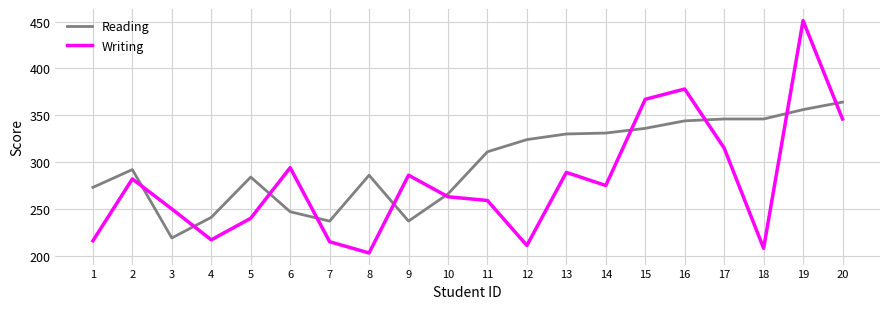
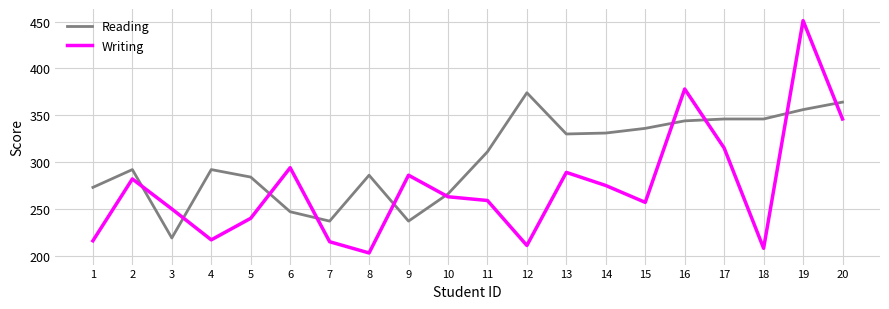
  {
    "Reading": {
      "1": 270,
      "2": 290,
      "3": 220,
-     "4": 240,
+     "4": 290,
      "5": 280,
      "6": 250,
      "7": 240,
      "8": 290,
      "9": 240,
      "10": 270,
      "11": 310,
-     "12": 320,
+     "12": 370,
      "13": 330,
      "14": 330,
      "15": 340,
      "16": 340,
      "17": 350,
      "18": 350,
      "19": 360,
      "20": 360
    },
    "Writing": {
      "1": 220,
      "2": 280,
      "3": 250,
      "4": 220,
      "5": 240,
      "6": 290,
      "7": 220,
      "8": 200,
      "9": 290,
      "10": 260,
      "11": 260,
      "12": 210,
      "13": 290,
      "14": 280,
-     "15": 370,
+     "15": 260,
      "16": 380,
      "17": 320,
      "18": 210,
      "19": 450,
      "20": 350
    }
  }
